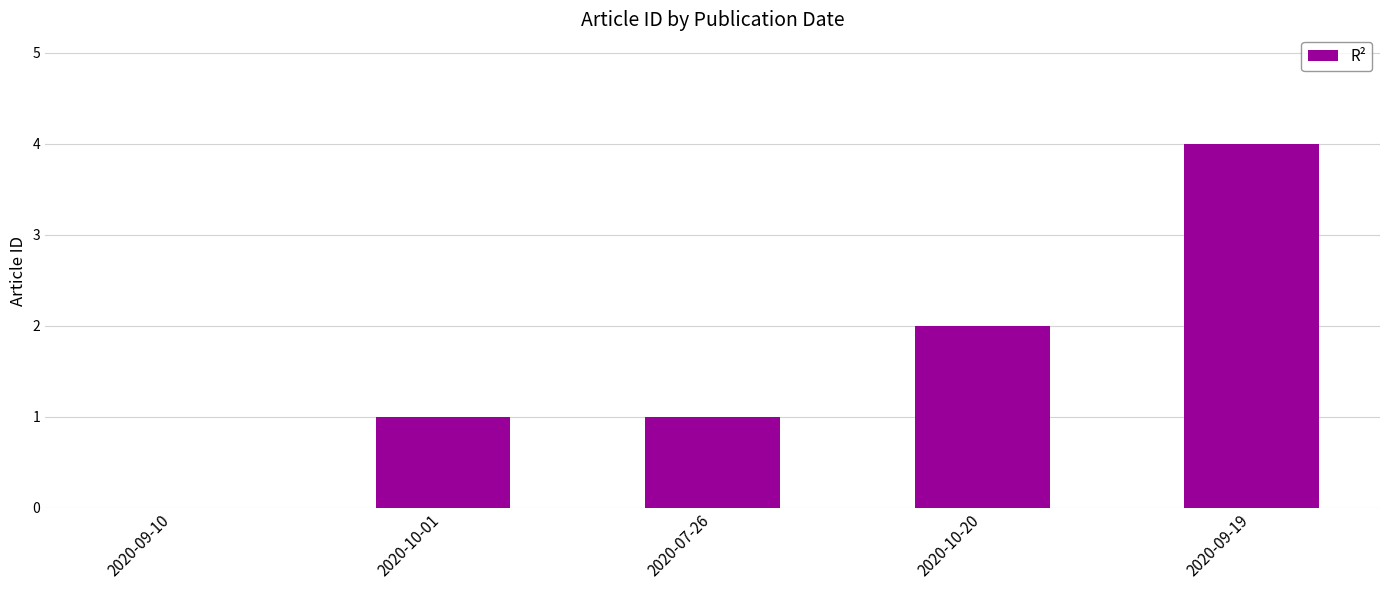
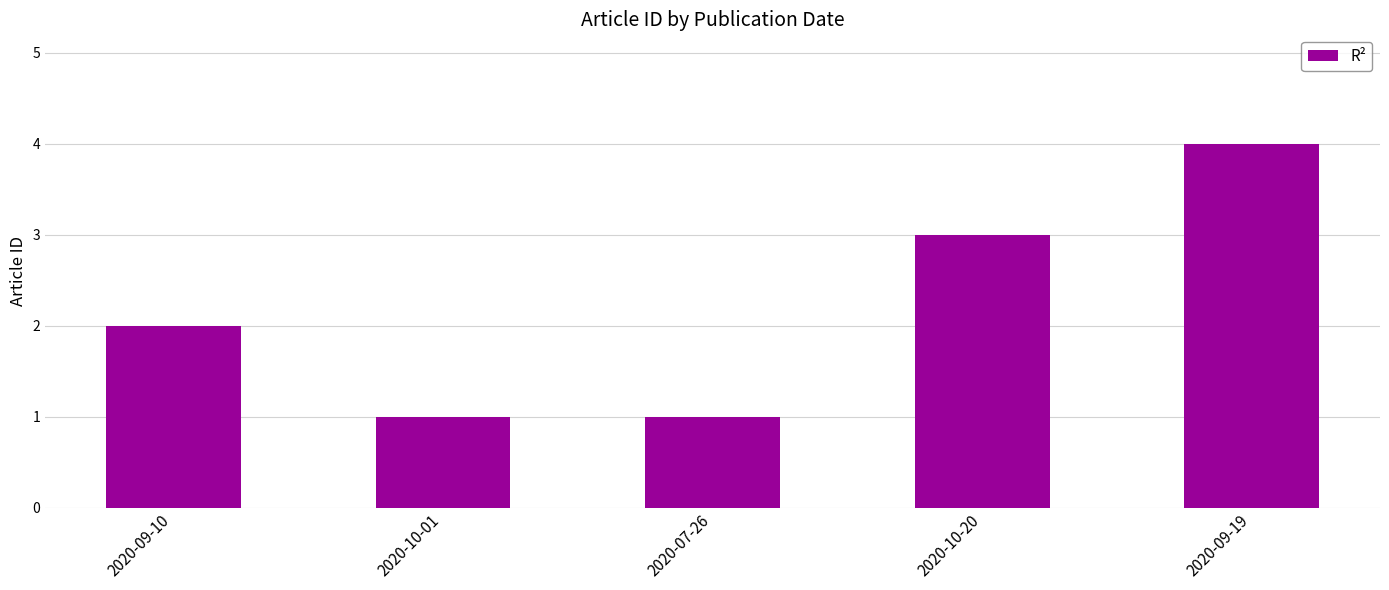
  {
-   "2020-09-10": 0,
+   "2020-09-10": 2,
    "2020-10-01": 1,
    "2020-07-26": 1,
-   "2020-10-20": 2,
+   "2020-10-20": 3,
    "2020-09-19": 4
  }
